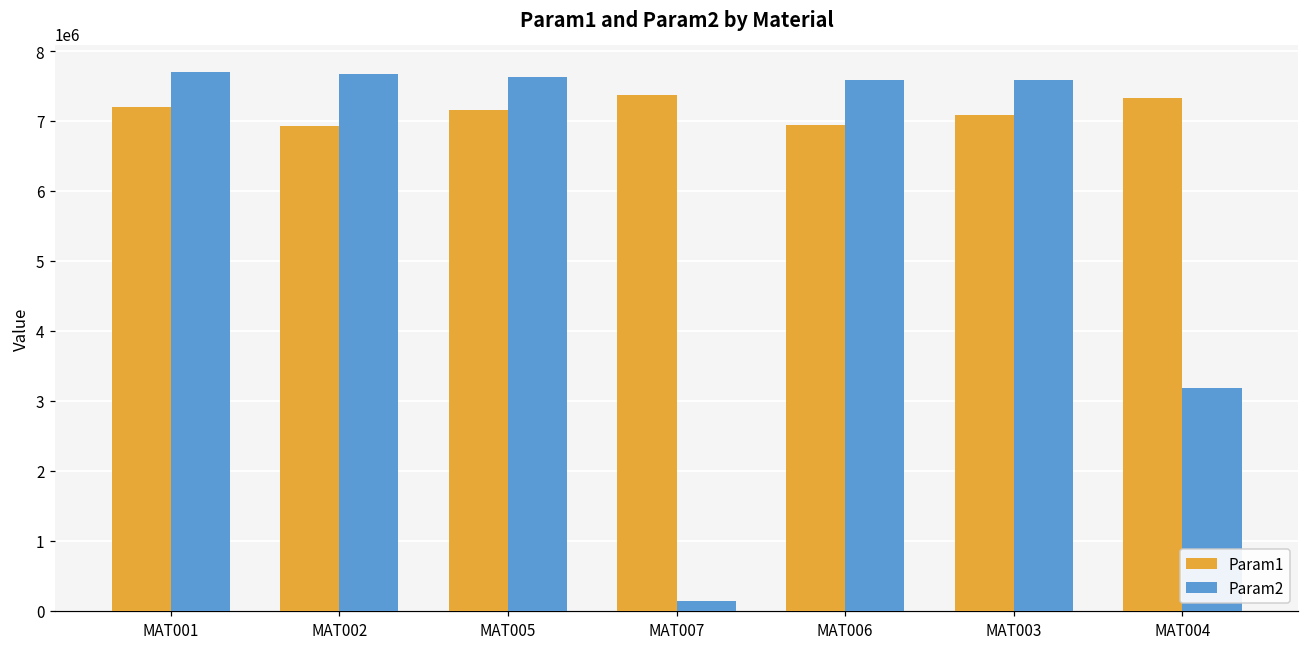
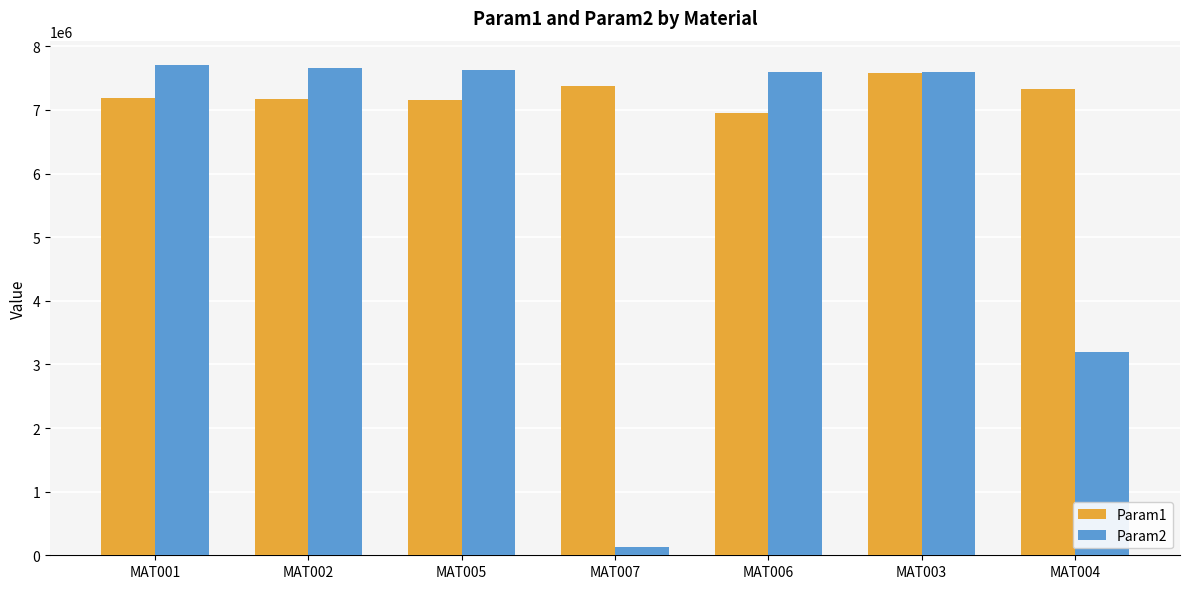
  {
    "Param1": {
      "MAT001": 7200000,
-     "MAT002": 6900000,
+     "MAT002": 7200000,
      "MAT005": 7200000,
      "MAT007": 7400000,
      "MAT006": 6900000,
-     "MAT003": 7100000,
+     "MAT003": 7600000,
      "MAT004": 7300000
    },
    "Param2": {
      "MAT001": 7700000,
      "MAT002": 7700000,
      "MAT005": 7600000,
      "MAT007": 100000,
      "MAT006": 7600000,
      "MAT003": 7600000,
      "MAT004": 3200000
    }
  }
